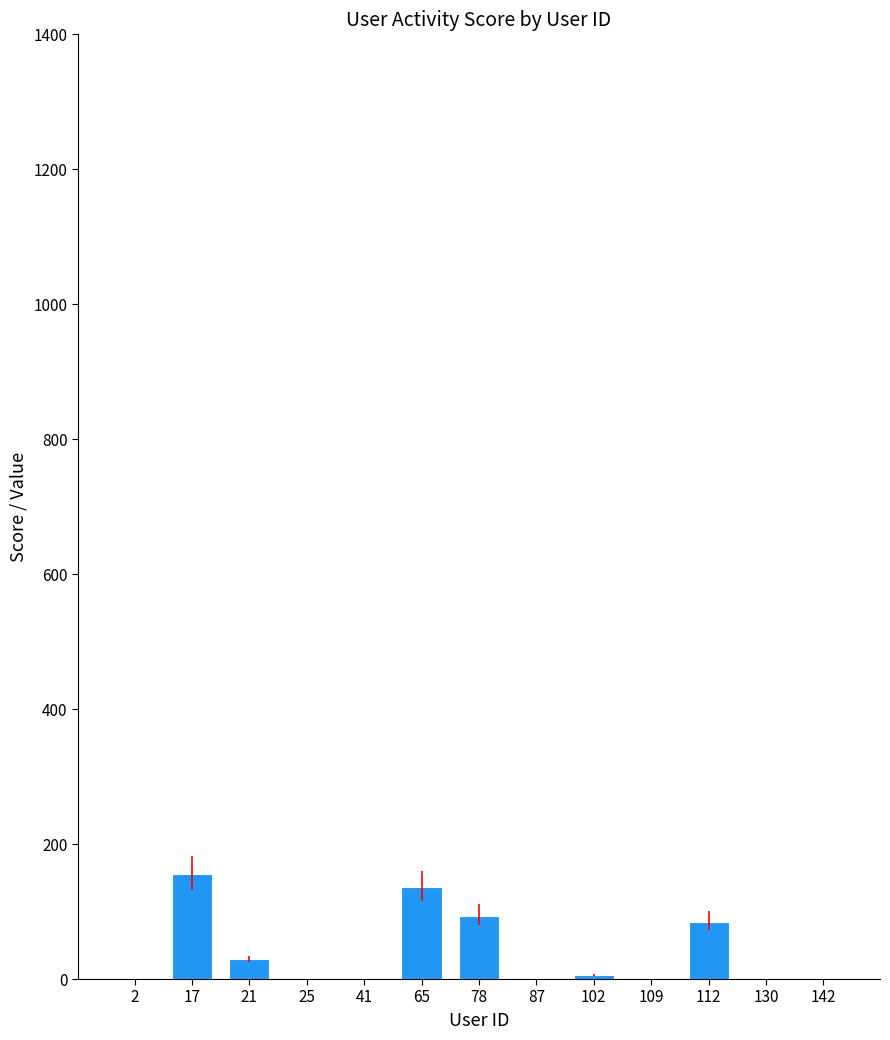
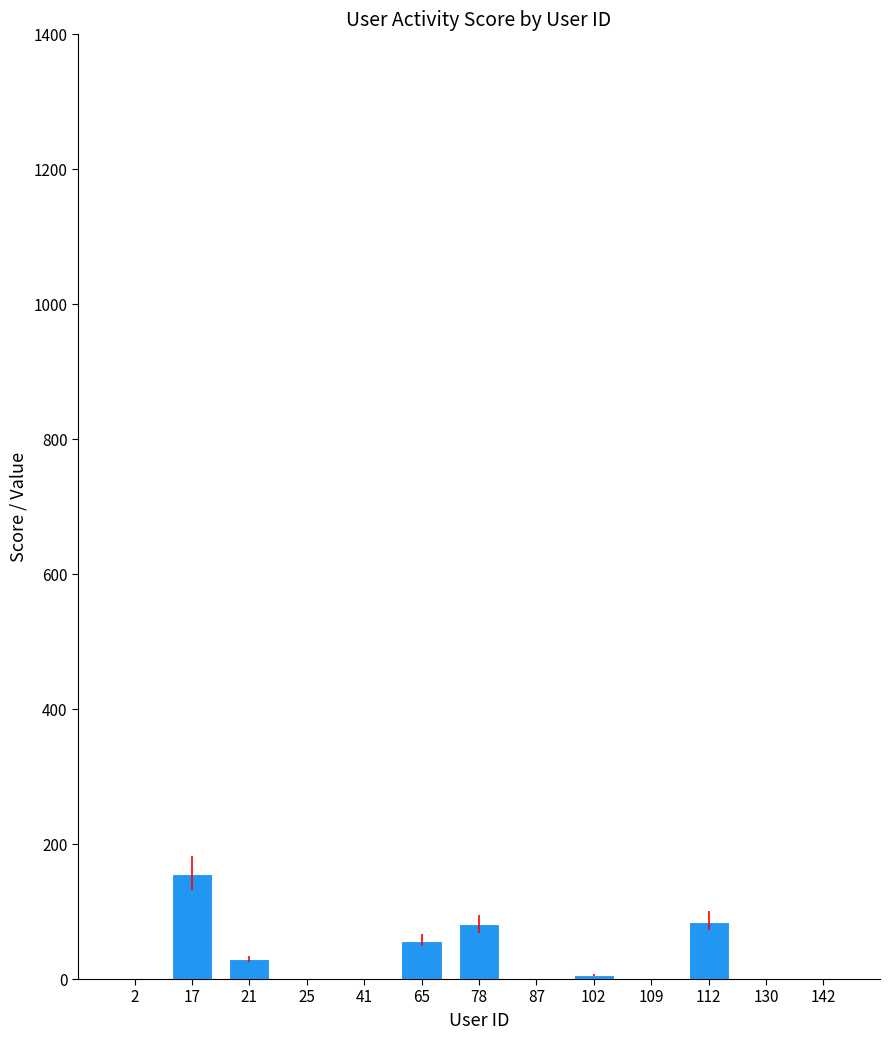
  {
    "2": 0,
    "17": 160,
    "21": 30,
    "25": 0,
    "41": 0,
-   "65": 140,
-   "78": 90,
+   "65": 60,
+   "78": 80,
    "87": 0,
    "102": 10,
    "109": 0,
    "112": 90,
    "130": 0,
    "142": 0
  }
